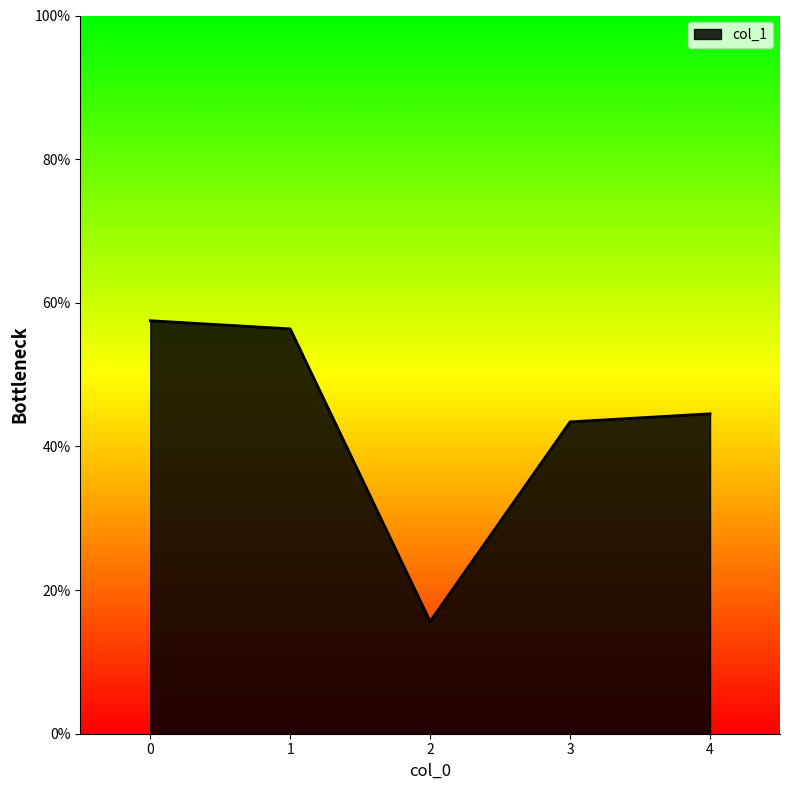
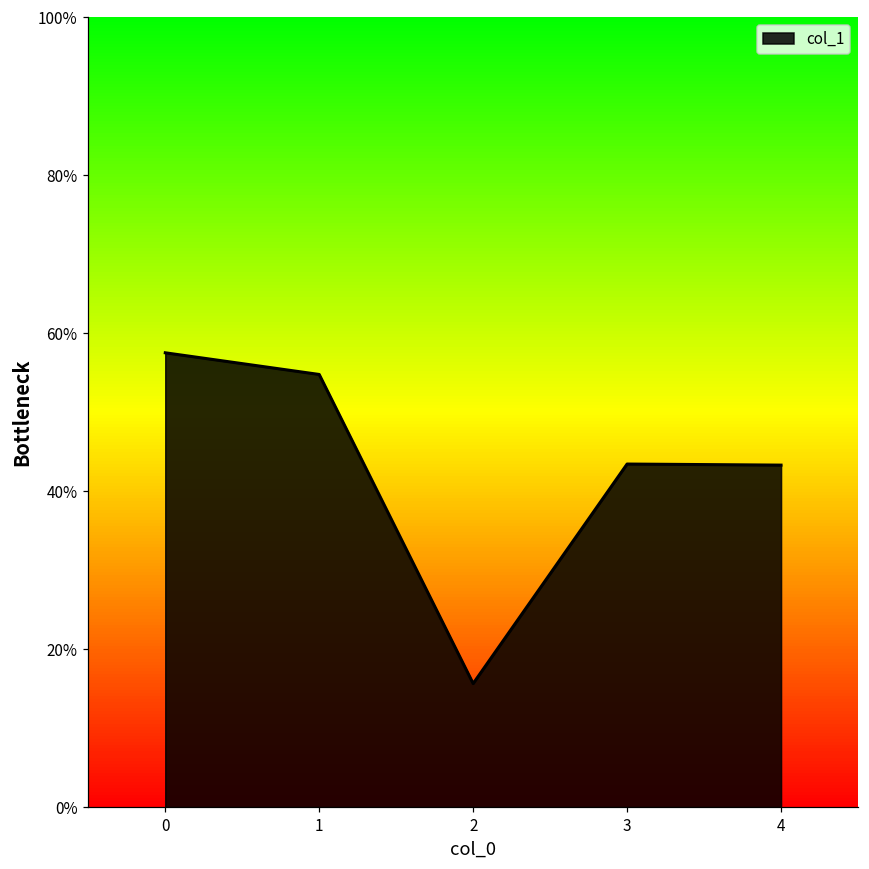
  {
    "0": "58%",
-   "1": "56%",
+   "1": "55%",
    "2": "16%",
    "3": "43%",
-   "4": "45%"
+   "4": "43%"
  }
